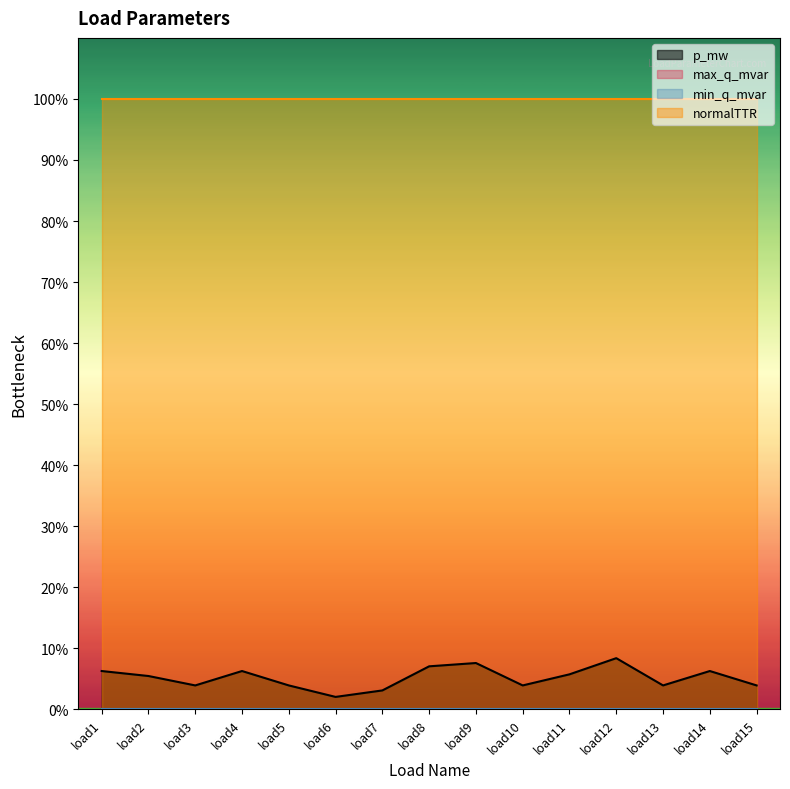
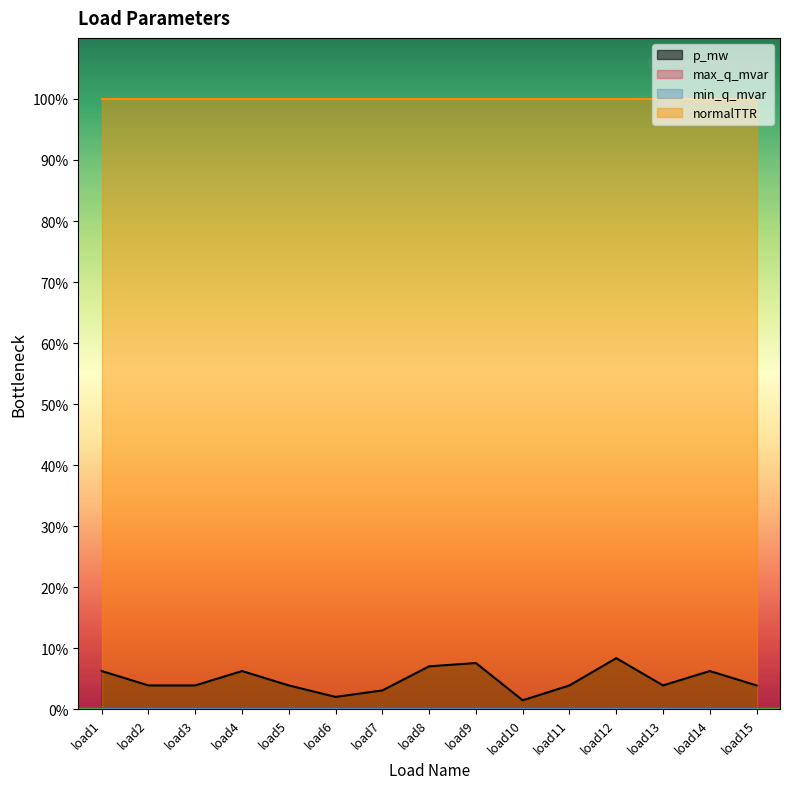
  {
    "p_mw": {
      "load1": "6%",
-     "load2": "5%",
+     "load2": "4%",
      "load3": "4%",
      "load4": "6%",
      "load5": "4%",
      "load6": "2%",
      "load7": "3%",
      "load8": "7%",
      "load9": "8%",
-     "load10": "4%",
-     "load11": "6%",
+     "load10": "1%",
+     "load11": "4%",
      "load12": "8%",
      "load13": "4%",
      "load14": "6%",
      "load15": "4%"
    },
    "normalTTR": {
      "load1": "100%",
      "load2": "100%",
      "load3": "100%",
      "load4": "100%",
      "load5": "100%",
      "load6": "100%",
      "load7": "100%",
      "load8": "100%",
      "load9": "100%",
      "load10": "100%",
      "load11": "100%",
      "load12": "100%"
    }
  }
